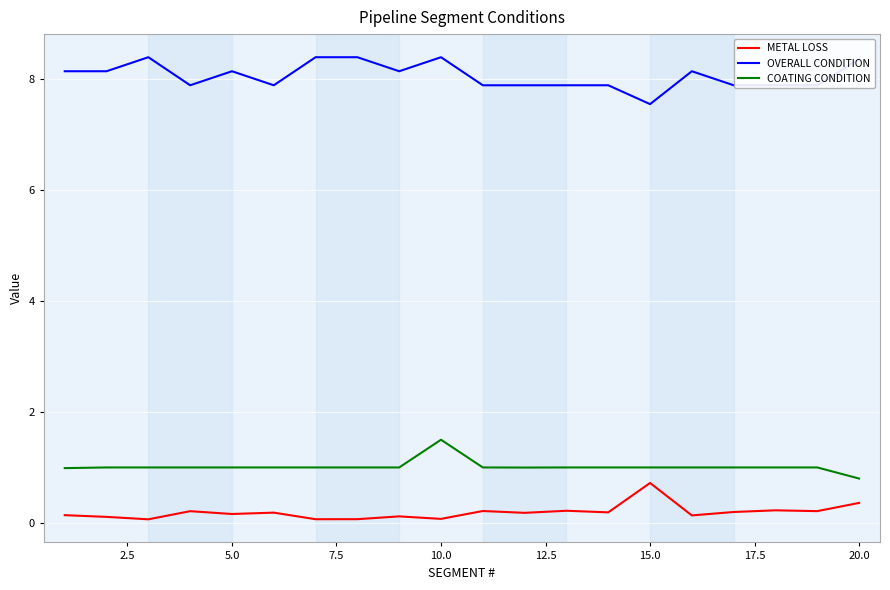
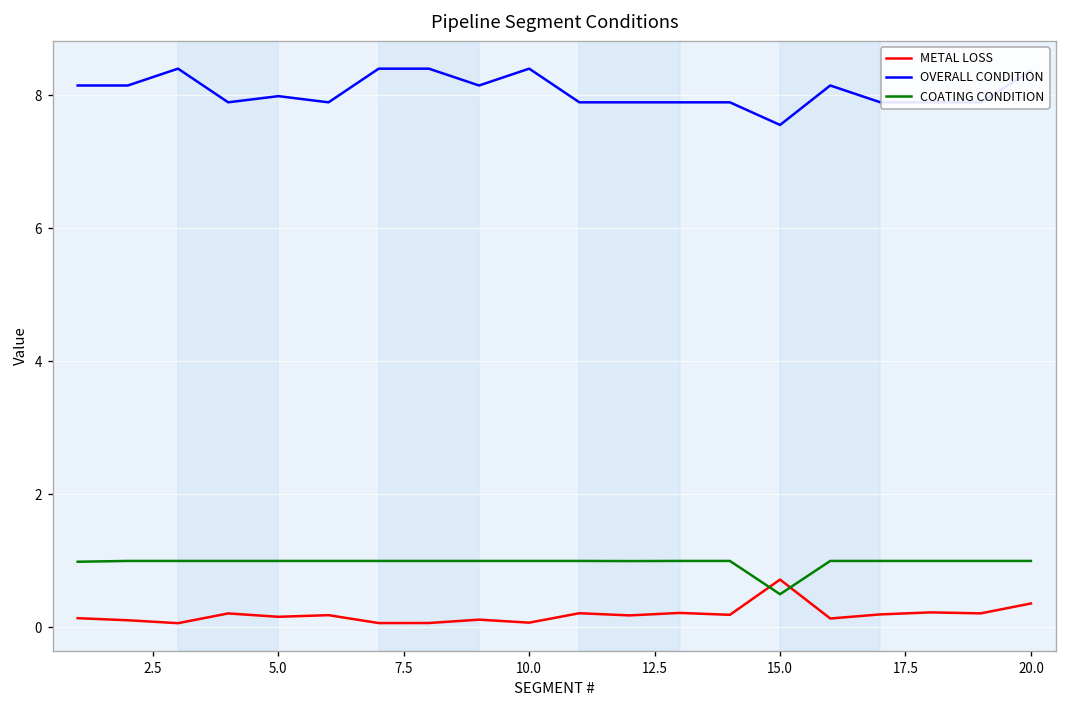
  {
    "METAL LOSS": {
      "5.0": 0.2,
      "10.0": 0.1,
      "15.0": 0.7,
      "20.0": 0.4
    },
    "OVERALL CONDITION": {
-     "5.0": 8.1,
+     "5.0": 8.0,
      "10.0": 8.4,
      "15.0": 7.6
    },
    "COATING CONDITION": {
      "5.0": 1.0,
-     "10.0": 1.5,
-     "15.0": 1.0,
-     "20.0": 0.8
+     "10.0": 1.0,
+     "15.0": 0.5,
+     "20.0": 1.0
    }
  }
